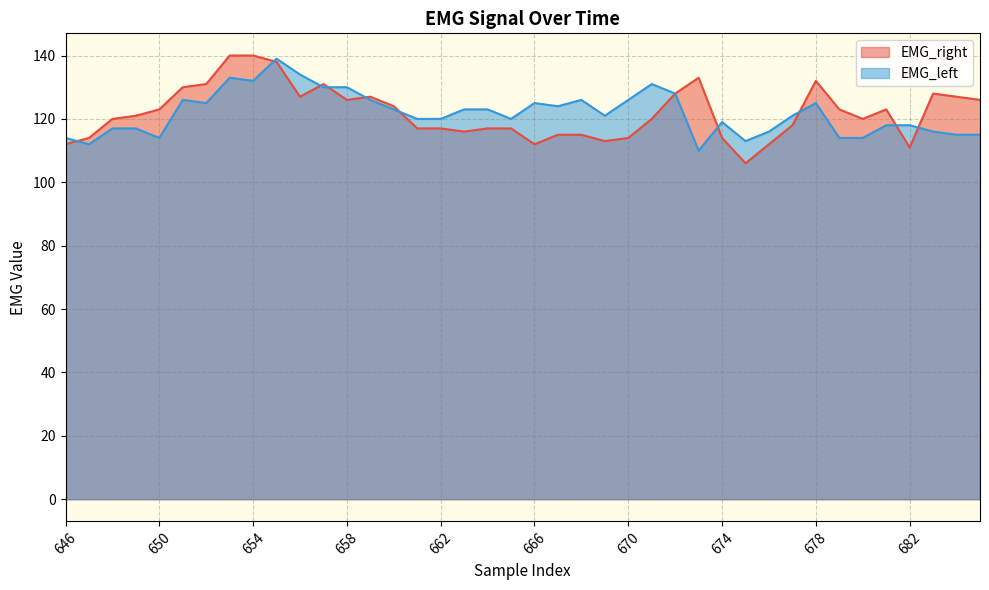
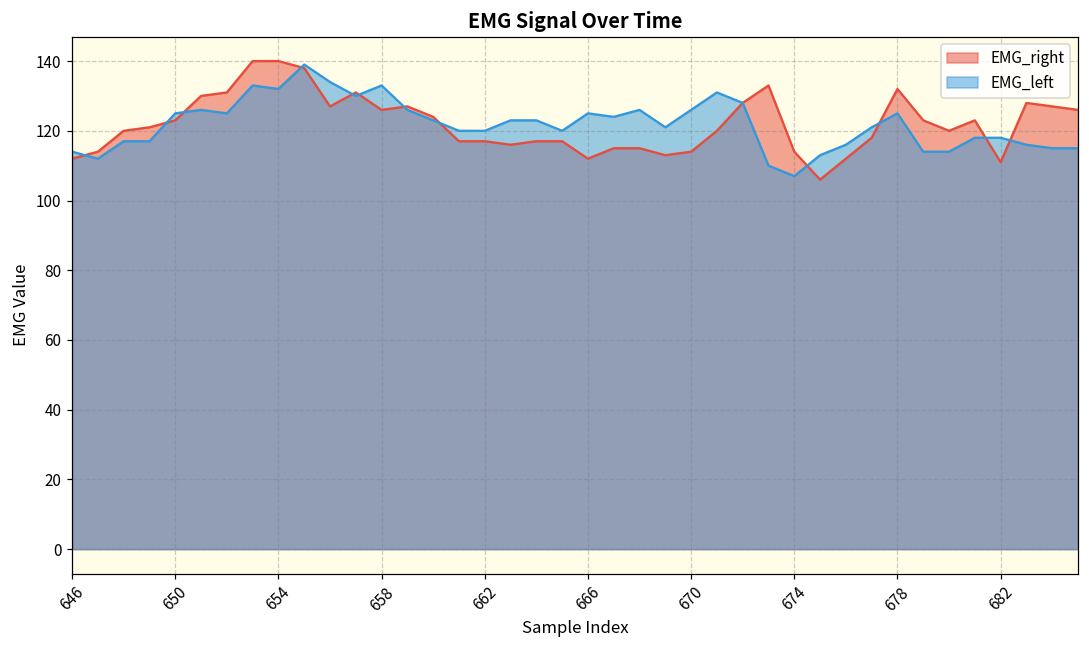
  {
    "EMG_right": {
      "646": 112,
      "650": 123,
      "654": 140,
      "658": 126,
      "662": 117,
      "666": 112,
      "670": 114,
      "674": 114,
      "678": 132,
      "682": 111
    },
    "EMG_left": {
      "646": 114,
-     "650": 114,
+     "650": 125,
      "654": 132,
-     "658": 130,
+     "658": 133,
      "662": 120,
      "666": 125,
      "670": 126,
-     "674": 119,
+     "674": 107,
      "678": 125,
      "682": 118
    }
  }
